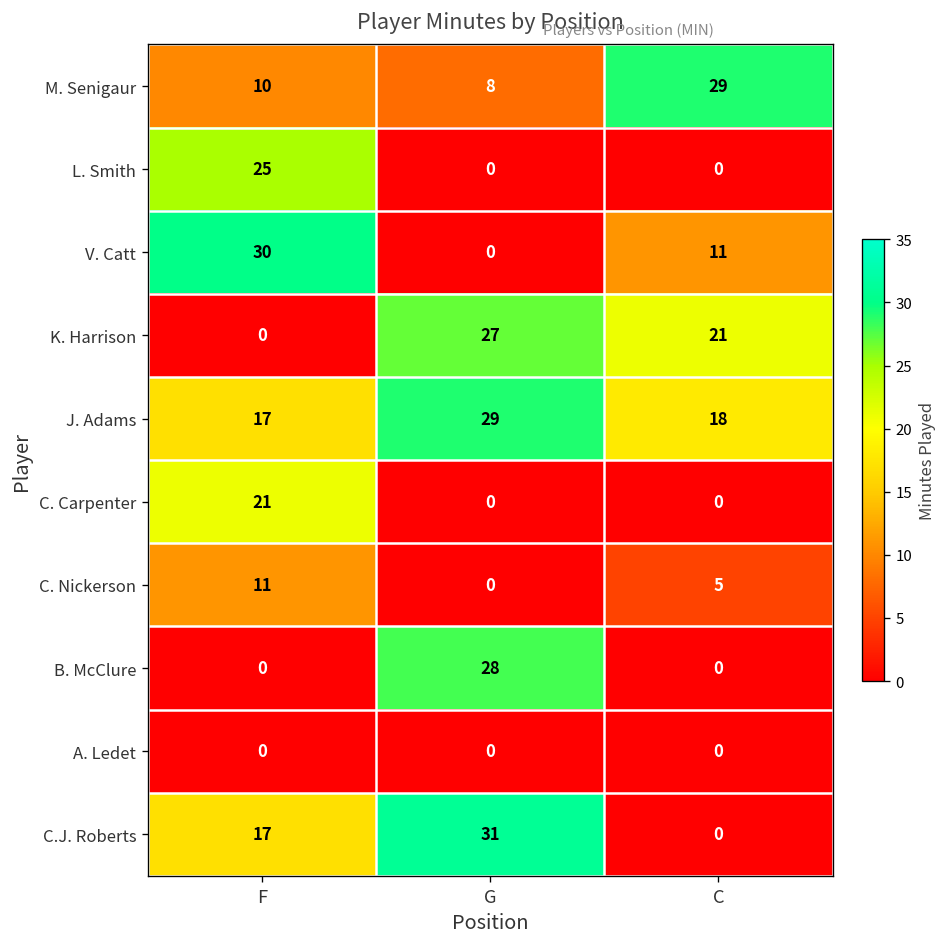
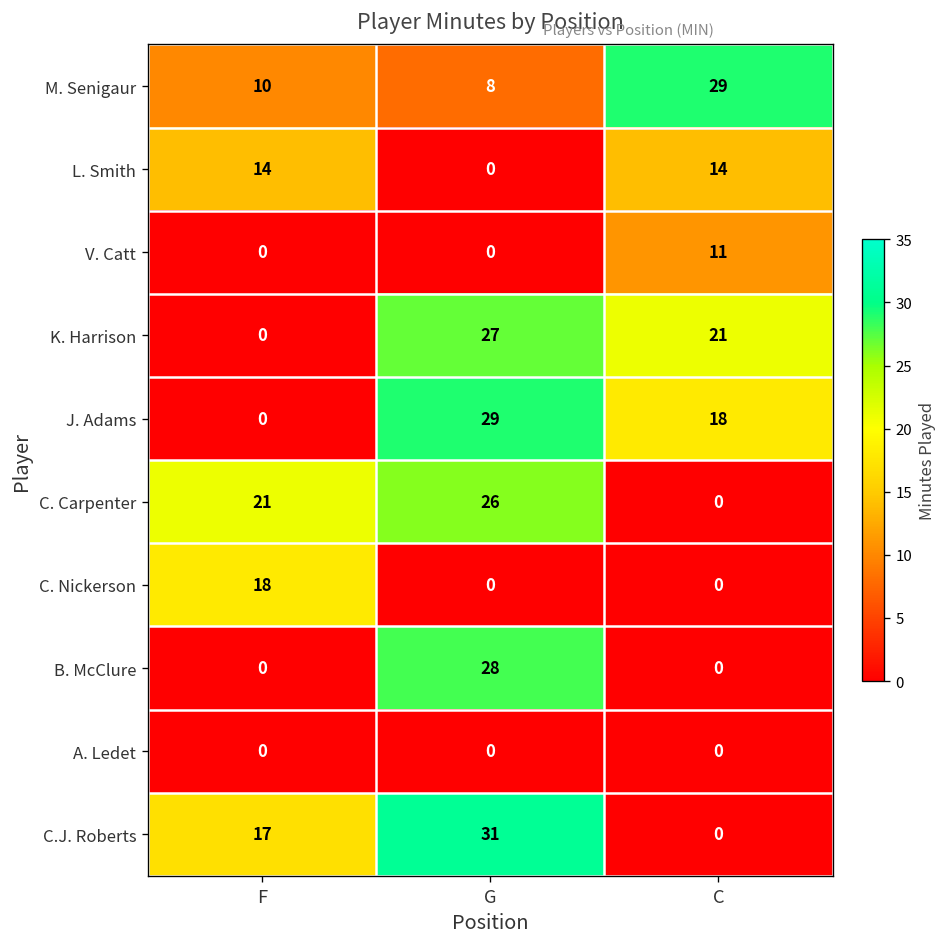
  {
    "M. Senigaur": {
      "F": 10,
      "G": 8,
      "C": 29
    },
    "L. Smith": {
-     "F": 25,
+     "F": 14,
      "G": 0,
-     "C": 0
+     "C": 14
    },
    "V. Catt": {
-     "F": 30,
+     "F": 0,
      "G": 0,
      "C": 11
    },
    "K. Harrison": {
      "F": 0,
      "G": 27,
      "C": 21
    },
    "J. Adams": {
-     "F": 17,
+     "F": 0,
      "G": 29,
      "C": 18
    },
    "C. Carpenter": {
      "F": 21,
-     "G": 0,
+     "G": 26,
      "C": 0
    },
    "C. Nickerson": {
-     "F": 11,
+     "F": 18,
      "G": 0,
-     "C": 5
+     "C": 0
    },
    "B. McClure": {
      "F": 0,
      "G": 28,
      "C": 0
    },
    "A. Ledet": {
      "F": 0,
      "G": 0,
      "C": 0
    },
    "C.J. Roberts": {
      "F": 17,
      "G": 31,
      "C": 0
    }
  }
